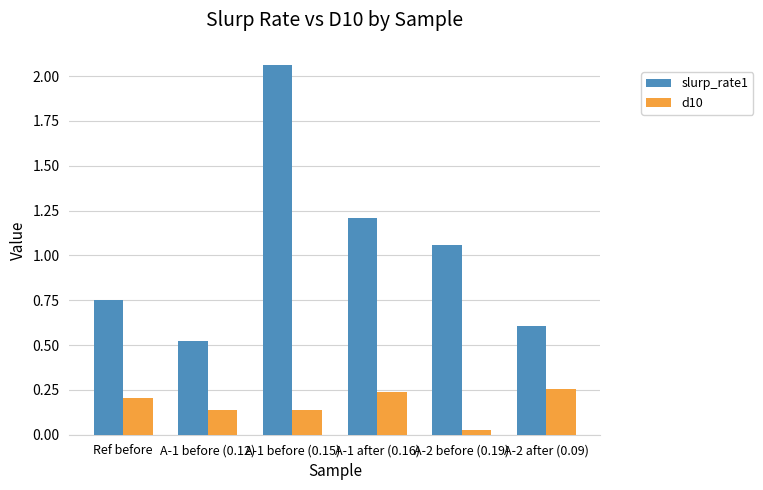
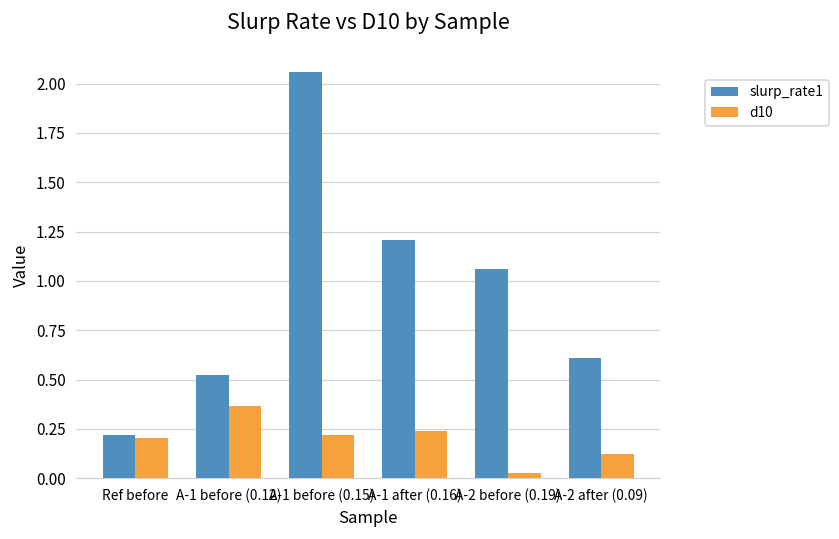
  {
    "slurp_rate1": {
-     "Ref before": 0.75,
+     "Ref before": 0.22,
      "A-1 before (0.12)": 0.52,
      "A-1 before (0.15)": 2.06,
      "A-1 after (0.16)": 1.21,
      "A-2 before (0.19)": 1.06,
      "A-2 after (0.09)": 0.61
    },
    "d10": {
      "Ref before": 0.20,
-     "A-1 before (0.12)": 0.14,
-     "A-1 before (0.15)": 0.14,
+     "A-1 before (0.12)": 0.37,
+     "A-1 before (0.15)": 0.22,
      "A-1 after (0.16)": 0.24,
      "A-2 before (0.19)": 0.02,
-     "A-2 after (0.09)": 0.25
+     "A-2 after (0.09)": 0.12
    }
  }
